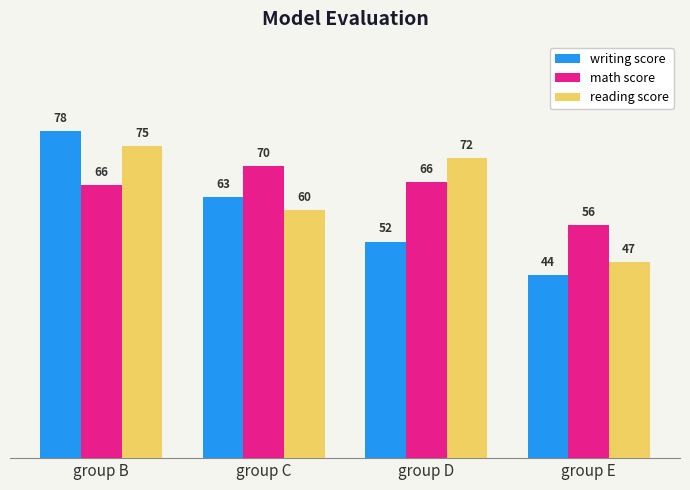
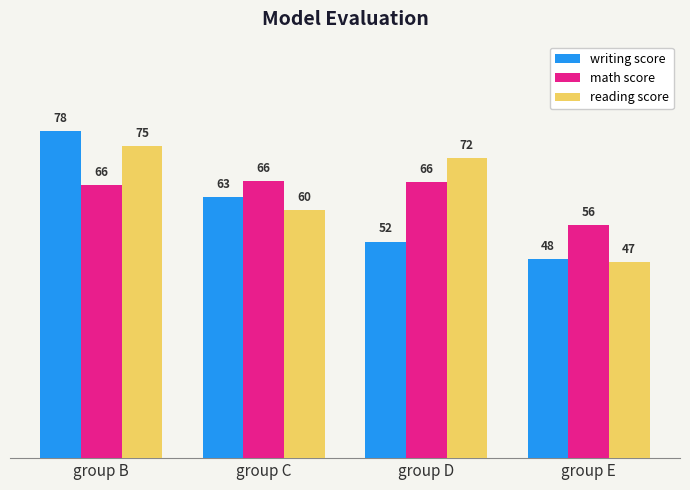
  {
    "writing score": {
      "group B": 78,
      "group C": 63,
      "group D": 52,
-     "group E": 44
+     "group E": 48
    },
    "math score": {
      "group B": 66,
-     "group C": 70,
+     "group C": 66,
      "group D": 66,
      "group E": 56
    },
    "reading score": {
      "group B": 75,
      "group C": 60,
      "group D": 72,
      "group E": 47
    }
  }
